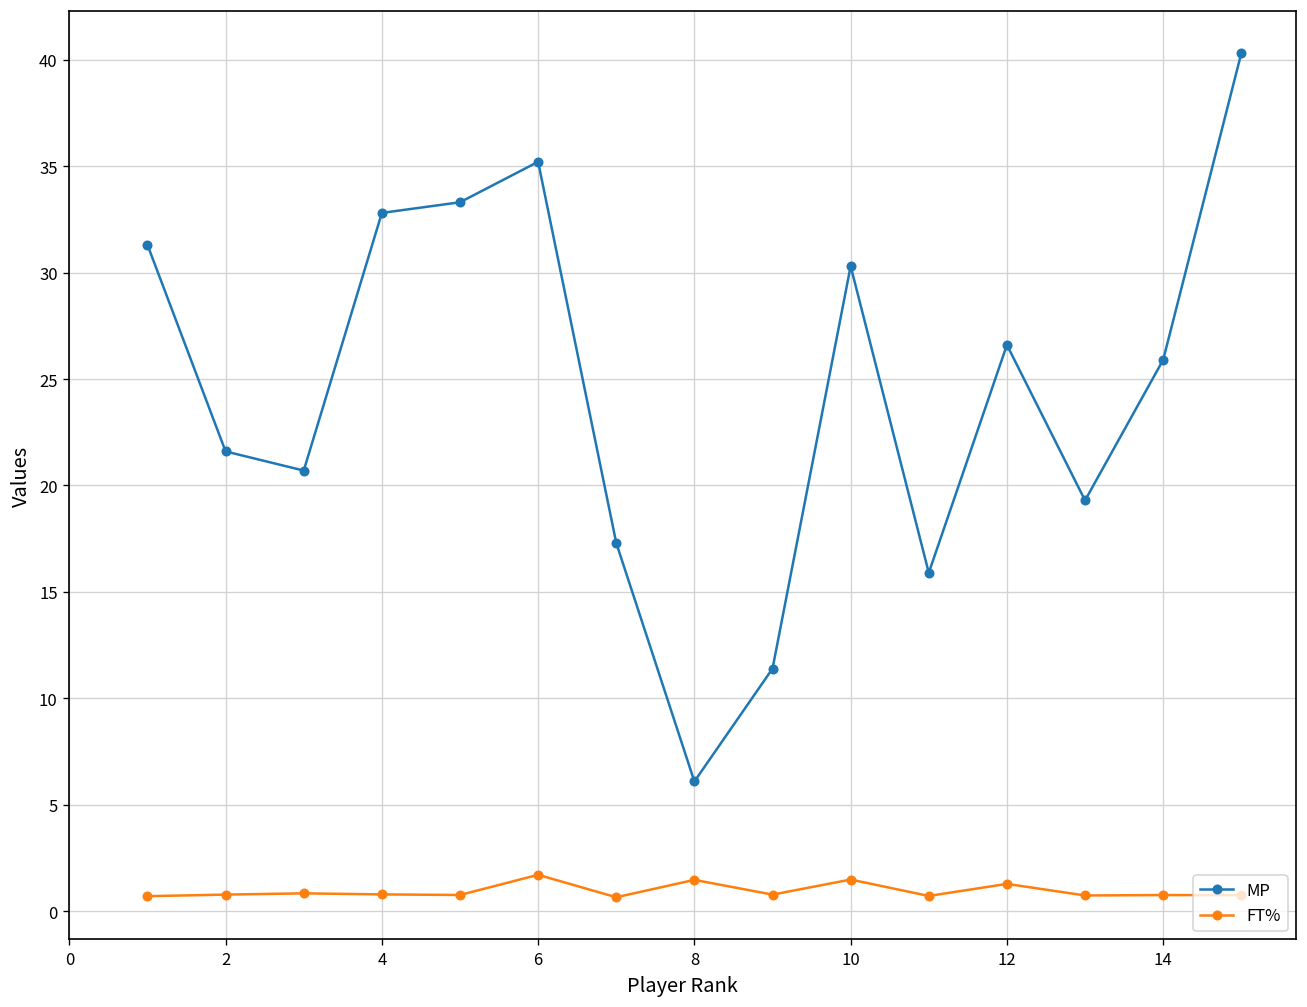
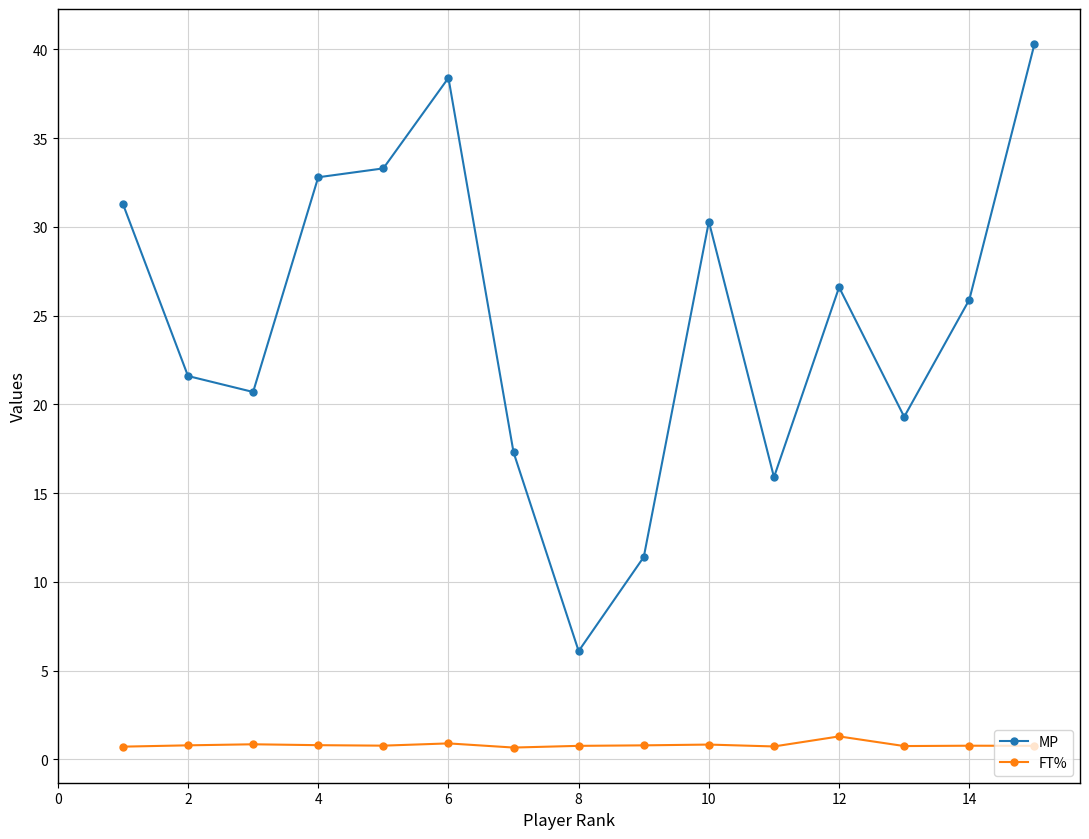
  {
    "MP": {
      "2": 21.6,
      "4": 32.8,
-     "6": 35.2,
+     "6": 38.4,
      "8": 6.1,
      "10": 30.3,
      "12": 26.6,
      "14": 25.9
    },
    "FT%": {
      "2": 0.8,
      "4": 0.8,
-     "6": 1.7,
-     "8": 1.5,
-     "10": 1.5,
+     "6": 0.9,
+     "8": 0.8,
+     "10": 0.8,
      "12": 1.3,
      "14": 0.8
    }
  }
